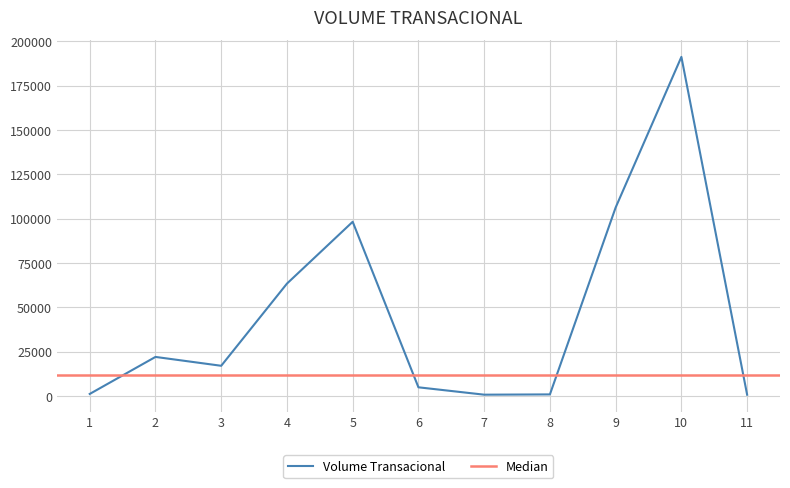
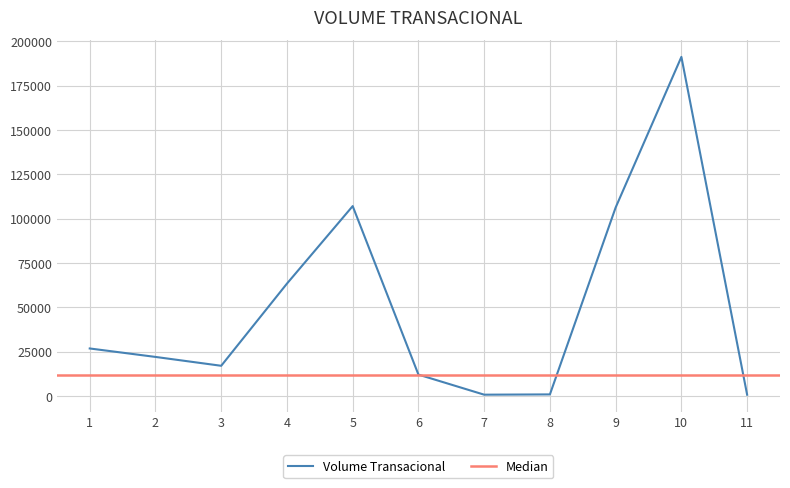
  {
-   "1": 1000,
+   "1": 27000,
    "2": 22000,
    "3": 17000,
    "4": 63000,
-   "5": 98000,
-   "6": 5000,
+   "5": 107000,
+   "6": 12000,
    "7": 1000,
    "8": 1000,
    "9": 106000,
    "10": 191000,
    "11": 1000
  }
